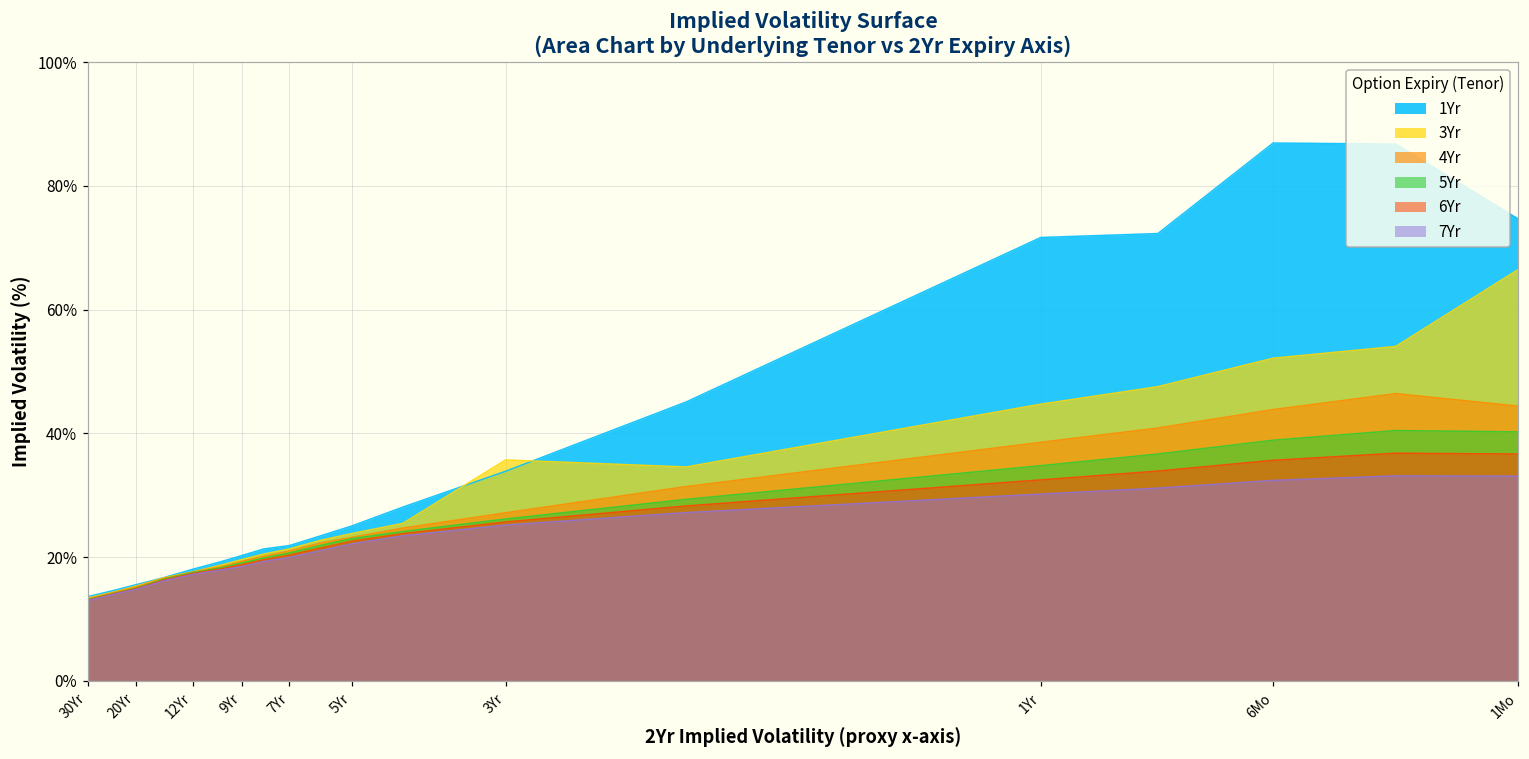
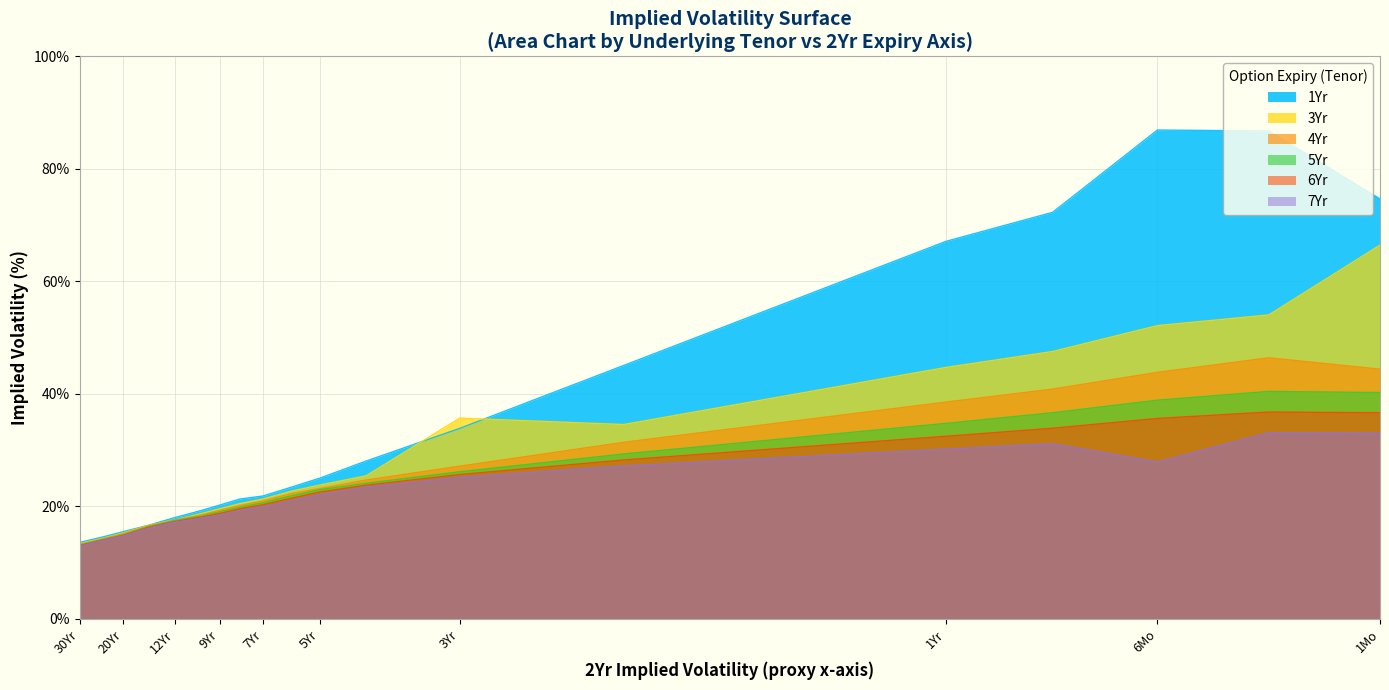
  {
    "1Yr": {
      "9Yr": "20%",
      "7Yr": "22%",
      "5Yr": "25%",
      "3Yr": "34%",
-     "1Yr": "72%",
+     "1Yr": "67%",
      "6Mo": "87%",
      "1Mo": "75%"
    },
    "3Yr": {
      "5Yr": "24%",
      "3Yr": "36%",
      "1Yr": "45%",
      "6Mo": "52%",
      "1Mo": "66%"
    },
    "5Yr": {
      "3Yr": "26%",
      "1Yr": "35%",
      "6Mo": "39%",
      "1Mo": "40%"
    },
    "7Yr": {
      "3Yr": "25%",
      "1Yr": "30%",
-     "6Mo": "32%",
+     "6Mo": "28%",
      "1Mo": "33%"
    }
  }
